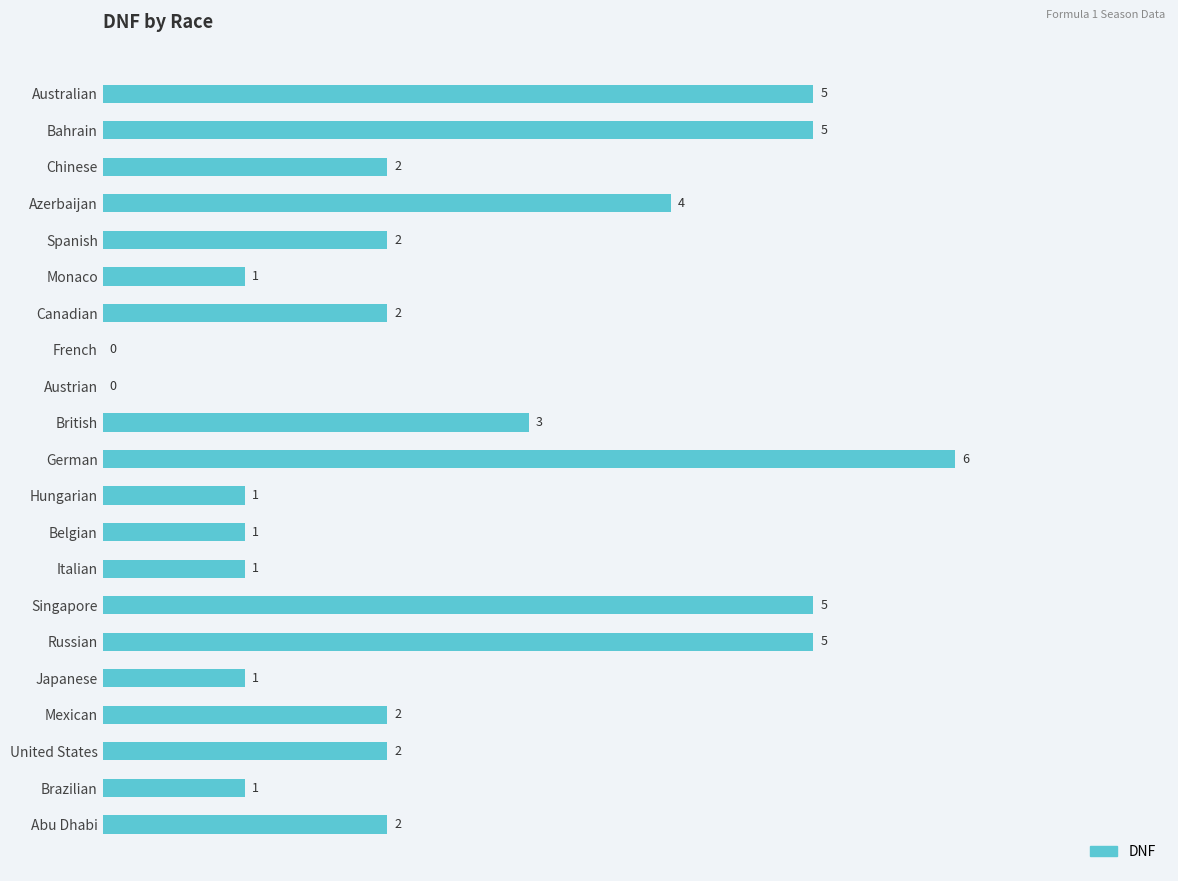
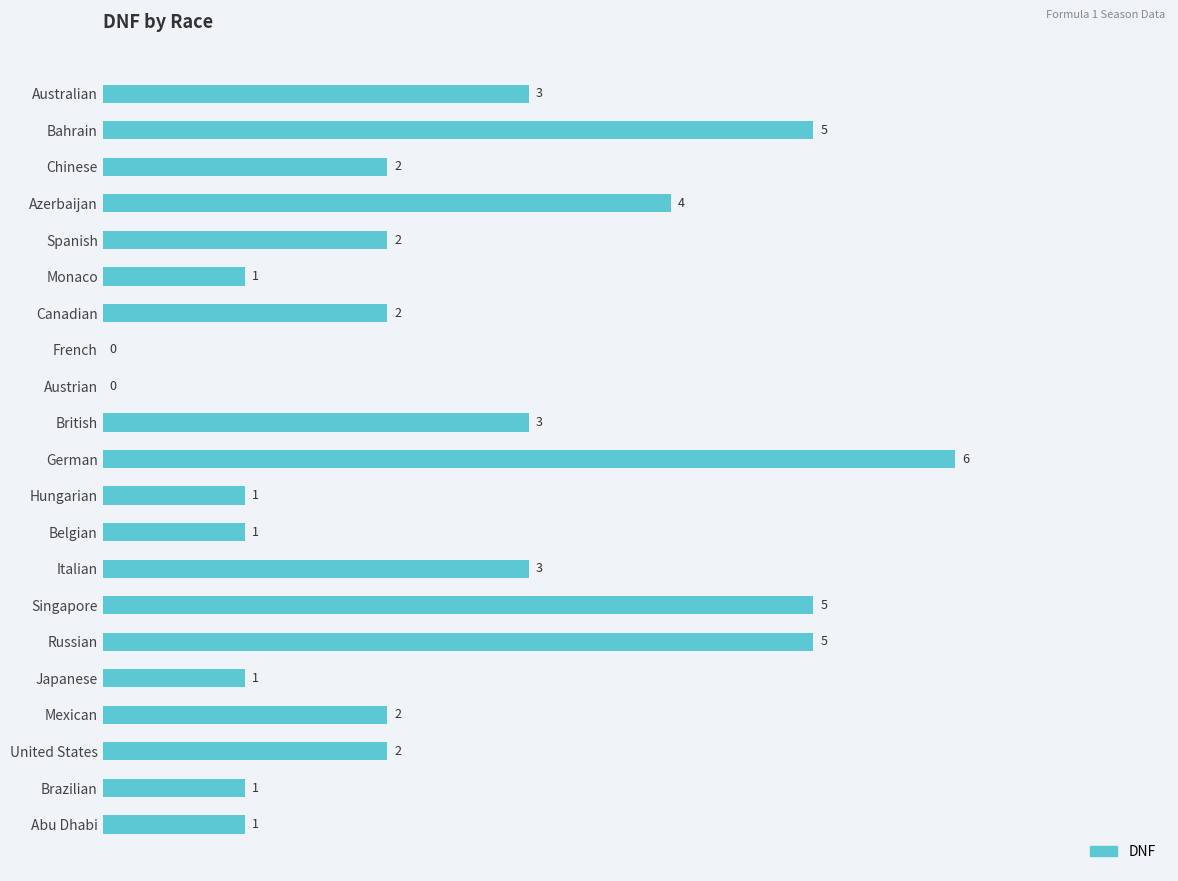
  {
-   "Australian": 5,
+   "Australian": 3,
    "Bahrain": 5,
    "Chinese": 2,
    "Azerbaijan": 4,
    "Spanish": 2,
    "Monaco": 1,
    "Canadian": 2,
    "French": 0,
    "Austrian": 0,
    "British": 3,
    "German": 6,
    "Hungarian": 1,
    "Belgian": 1,
-   "Italian": 1,
+   "Italian": 3,
    "Singapore": 5,
    "Russian": 5,
    "Japanese": 1,
    "Mexican": 2,
    "United States": 2,
    "Brazilian": 1,
-   "Abu Dhabi": 2
+   "Abu Dhabi": 1
  }
